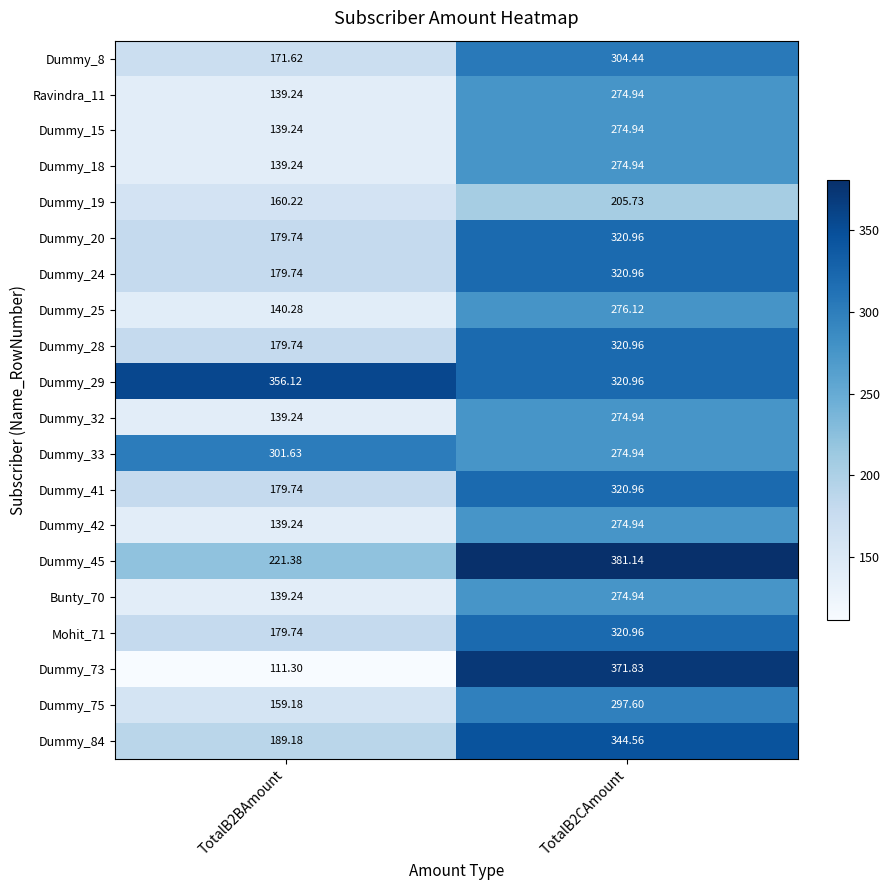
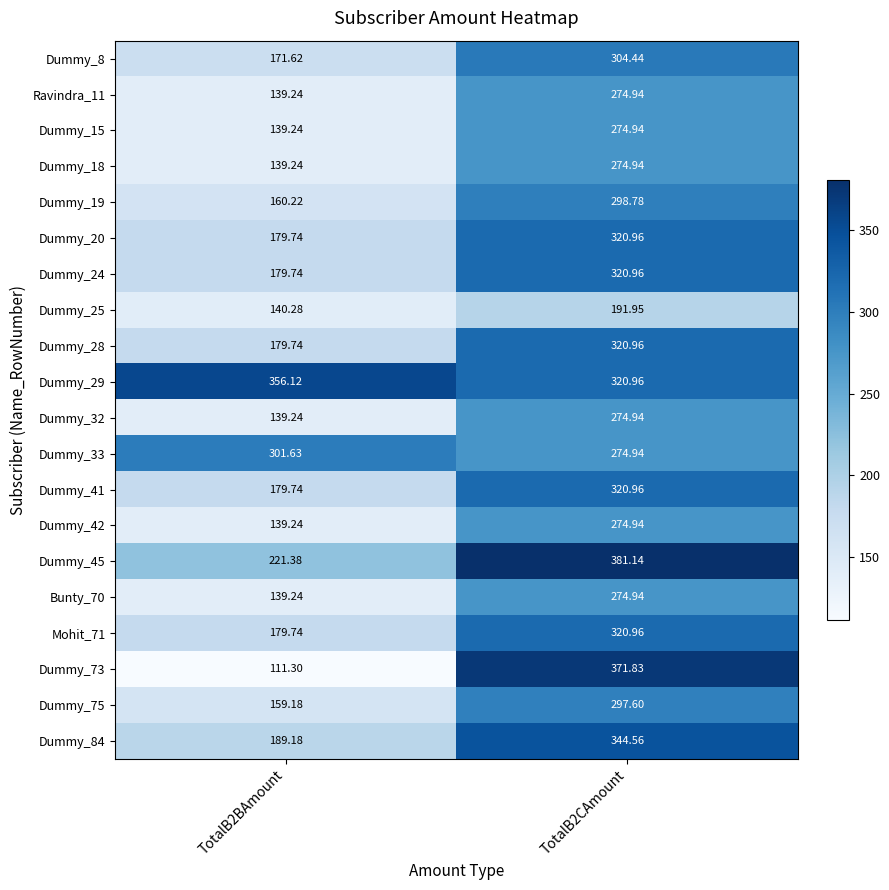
  {
    "Dummy_8": {
      "TotalB2BAmount": 171.62,
      "TotalB2CAmount": 304.44
    },
    "Ravindra_11": {
      "TotalB2BAmount": 139.24,
      "TotalB2CAmount": 274.94
    },
    "Dummy_15": {
      "TotalB2BAmount": 139.24,
      "TotalB2CAmount": 274.94
    },
    "Dummy_18": {
      "TotalB2BAmount": 139.24,
      "TotalB2CAmount": 274.94
    },
    "Dummy_19": {
      "TotalB2BAmount": 160.22,
-     "TotalB2CAmount": 205.73
+     "TotalB2CAmount": 298.78
    },
    "Dummy_20": {
      "TotalB2BAmount": 179.74,
      "TotalB2CAmount": 320.96
    },
    "Dummy_24": {
      "TotalB2BAmount": 179.74,
      "TotalB2CAmount": 320.96
    },
    "Dummy_25": {
      "TotalB2BAmount": 140.28,
-     "TotalB2CAmount": 276.12
+     "TotalB2CAmount": 191.95
    },
    "Dummy_28": {
      "TotalB2BAmount": 179.74,
      "TotalB2CAmount": 320.96
    },
    "Dummy_29": {
      "TotalB2BAmount": 356.12,
      "TotalB2CAmount": 320.96
    },
    "Dummy_32": {
      "TotalB2BAmount": 139.24,
      "TotalB2CAmount": 274.94
    },
    "Dummy_33": {
      "TotalB2BAmount": 301.63,
      "TotalB2CAmount": 274.94
    },
    "Dummy_41": {
      "TotalB2BAmount": 179.74,
      "TotalB2CAmount": 320.96
    },
    "Dummy_42": {
      "TotalB2BAmount": 139.24,
      "TotalB2CAmount": 274.94
    },
    "Dummy_45": {
      "TotalB2BAmount": 221.38,
      "TotalB2CAmount": 381.14
    },
    "Bunty_70": {
      "TotalB2BAmount": 139.24,
      "TotalB2CAmount": 274.94
    },
    "Mohit_71": {
      "TotalB2BAmount": 179.74,
      "TotalB2CAmount": 320.96
    },
    "Dummy_73": {
      "TotalB2BAmount": 111.30,
      "TotalB2CAmount": 371.83
    },
    "Dummy_75": {
      "TotalB2BAmount": 159.18,
      "TotalB2CAmount": 297.60
    },
    "Dummy_84": {
      "TotalB2BAmount": 189.18,
      "TotalB2CAmount": 344.56
    }
  }
